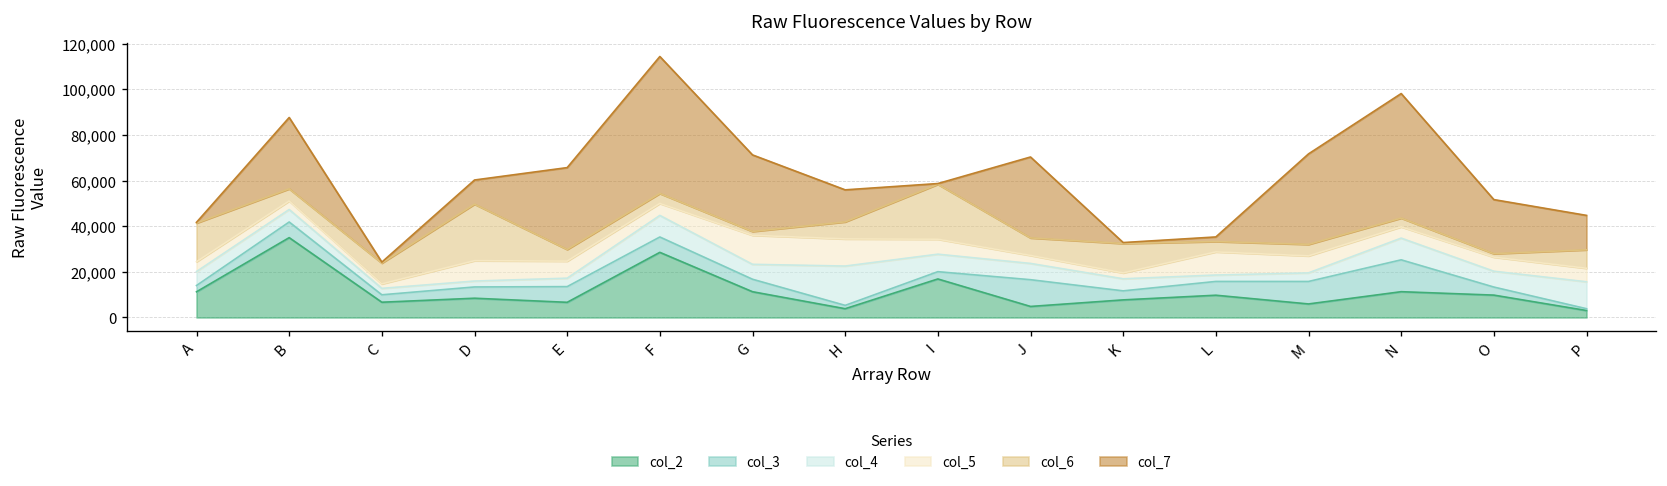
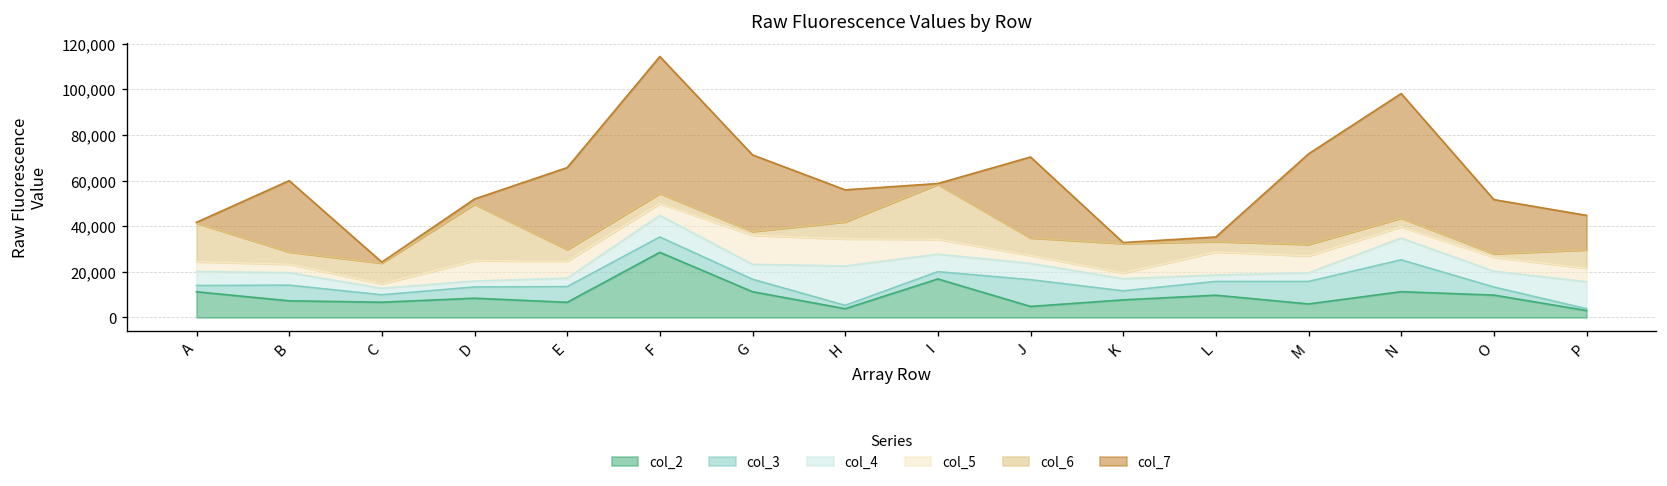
  {
    "col_2": {
      "A": "11,000",
-     "B": "35,000",
+     "B": "7,000",
      "C": "7,000",
      "D": "8,000",
      "E": "7,000",
      "F": "29,000",
      "G": "11,000",
      "H": "4,000",
      "I": "17,000",
      "J": "5,000",
      "K": "8,000",
      "L": "10,000",
      "M": "6,000",
      "N": "11,000",
      "O": "10,000"
    },
    "col_3": {
      "A": "3,000",
      "B": "7,000",
      "C": "3,000",
      "D": "5,000",
      "E": "7,000",
      "F": "7,000",
      "G": "5,000",
      "H": "1,000",
      "I": "3,000",
      "J": "12,000",
      "K": "4,000",
      "L": "6,000",
      "M": "10,000",
      "N": "14,000",
      "O": "4,000"
    },
    "col_6": {
      "B": "5,000",
      "D": "25,000",
      "E": "5,000",
      "F": "4,000",
      "G": "2,000",
      "H": "7,000",
      "J": "8,000",
      "L": "5,000",
      "M": "5,000",
      "N": "4,000",
      "O": "2,000",
      "P": "8,000"
    },
    "col_7": {
      "B": "31,000",
-     "D": "11,000",
+     "D": "2,000",
      "E": "36,000",
      "F": "60,000",
      "G": "34,000",
      "H": "14,000",
      "J": "35,000",
      "L": "2,000",
      "M": "40,000",
      "N": "55,000",
      "O": "24,000",
      "P": "15,000"
    }
  }
